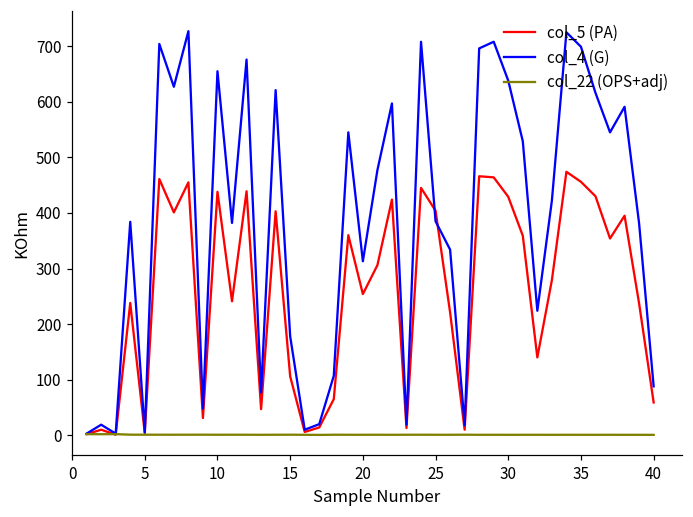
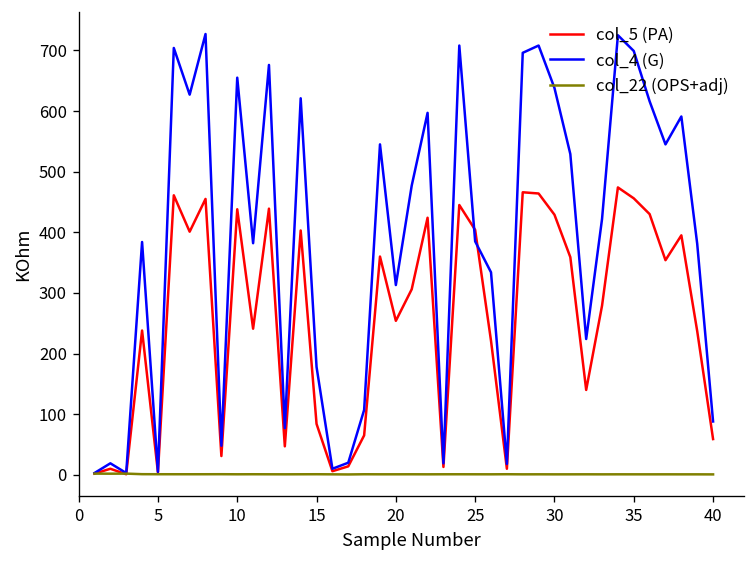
  {
    "col_5 (PA)": {
      "10": 440,
-     "15": 110,
+     "15": 80,
      "20": 250,
      "25": 400,
      "30": 430,
      "35": 460,
      "40": 60
    },
    "col_4 (G)": {
      "10": 660,
      "15": 180,
      "20": 310,
      "25": 390,
      "30": 640,
      "35": 700,
      "40": 90
    },
    "col_22 (OPS+adj)": {
      "10": 0,
      "15": 0,
      "20": 0,
      "25": 0,
      "30": 0,
      "35": 0,
      "40": 0
    }
  }
